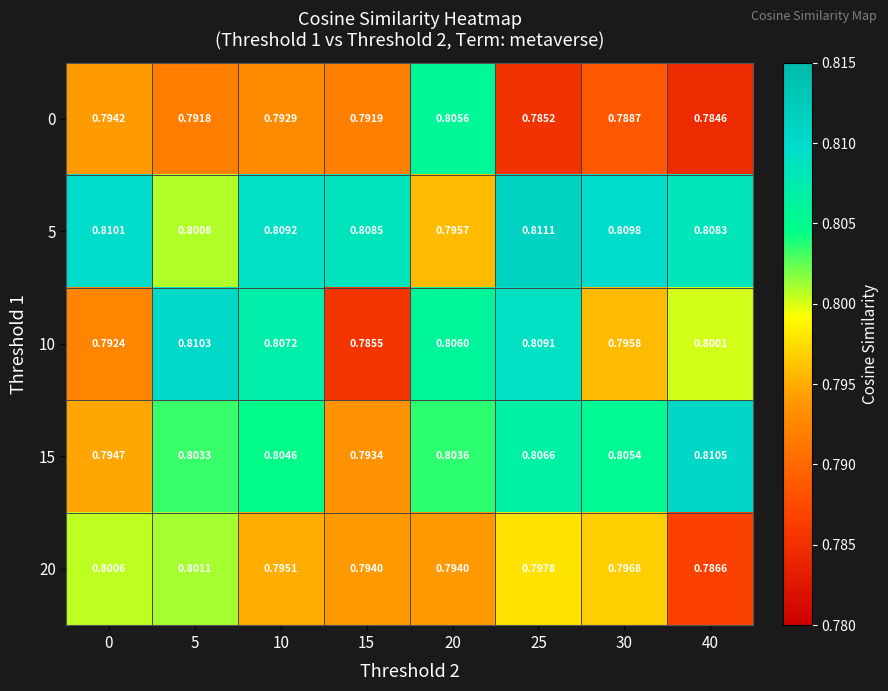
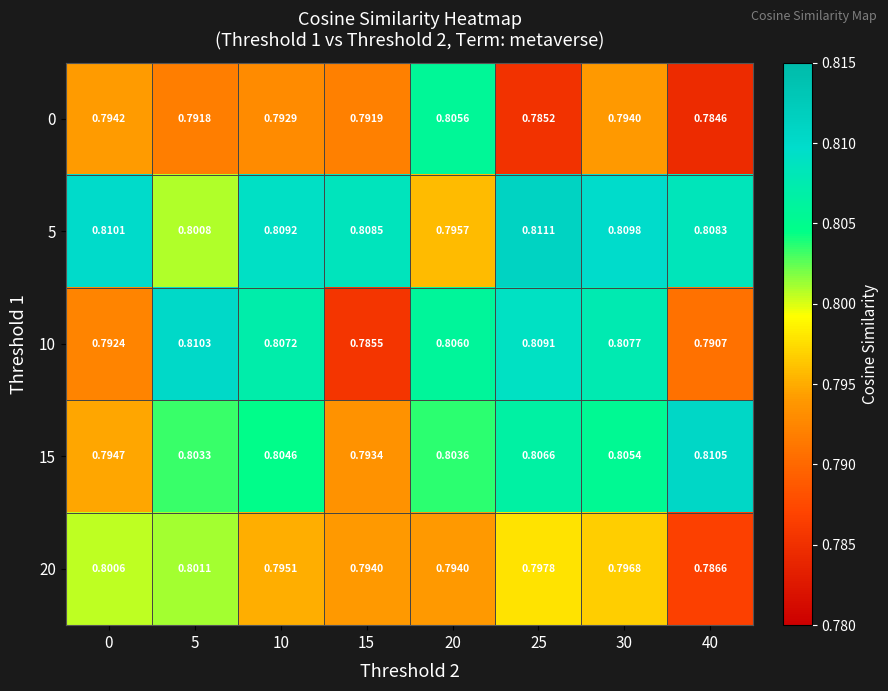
  {
    "0": {
      "0": 0.7942,
      "5": 0.7918,
      "10": 0.7929,
      "15": 0.7919,
      "20": 0.8056,
      "25": 0.7852,
-     "30": 0.7887,
+     "30": 0.7940,
      "40": 0.7846
    },
    "5": {
      "0": 0.8101,
      "5": 0.8008,
      "10": 0.8092,
      "15": 0.8085,
      "20": 0.7957,
      "25": 0.8111,
      "30": 0.8098,
      "40": 0.8083
    },
    "10": {
      "0": 0.7924,
      "5": 0.8103,
      "10": 0.8072,
      "15": 0.7855,
      "20": 0.8060,
      "25": 0.8091,
-     "30": 0.7958,
-     "40": 0.8001
+     "30": 0.8077,
+     "40": 0.7907
    },
    "15": {
      "0": 0.7947,
      "5": 0.8033,
      "10": 0.8046,
      "15": 0.7934,
      "20": 0.8036,
      "25": 0.8066,
      "30": 0.8054,
      "40": 0.8105
    },
    "20": {
      "0": 0.8006,
      "5": 0.8011,
      "10": 0.7951,
      "15": 0.7940,
      "20": 0.7940,
      "25": 0.7978,
      "30": 0.7968,
      "40": 0.7866
    }
  }
